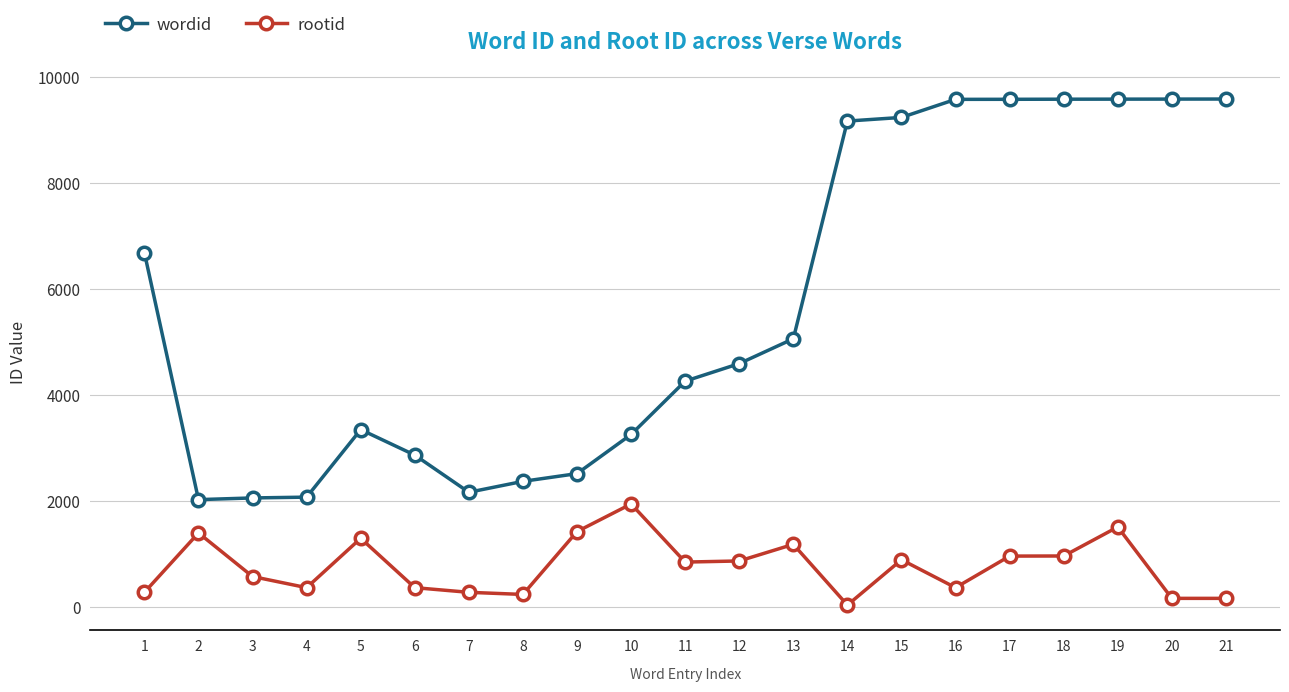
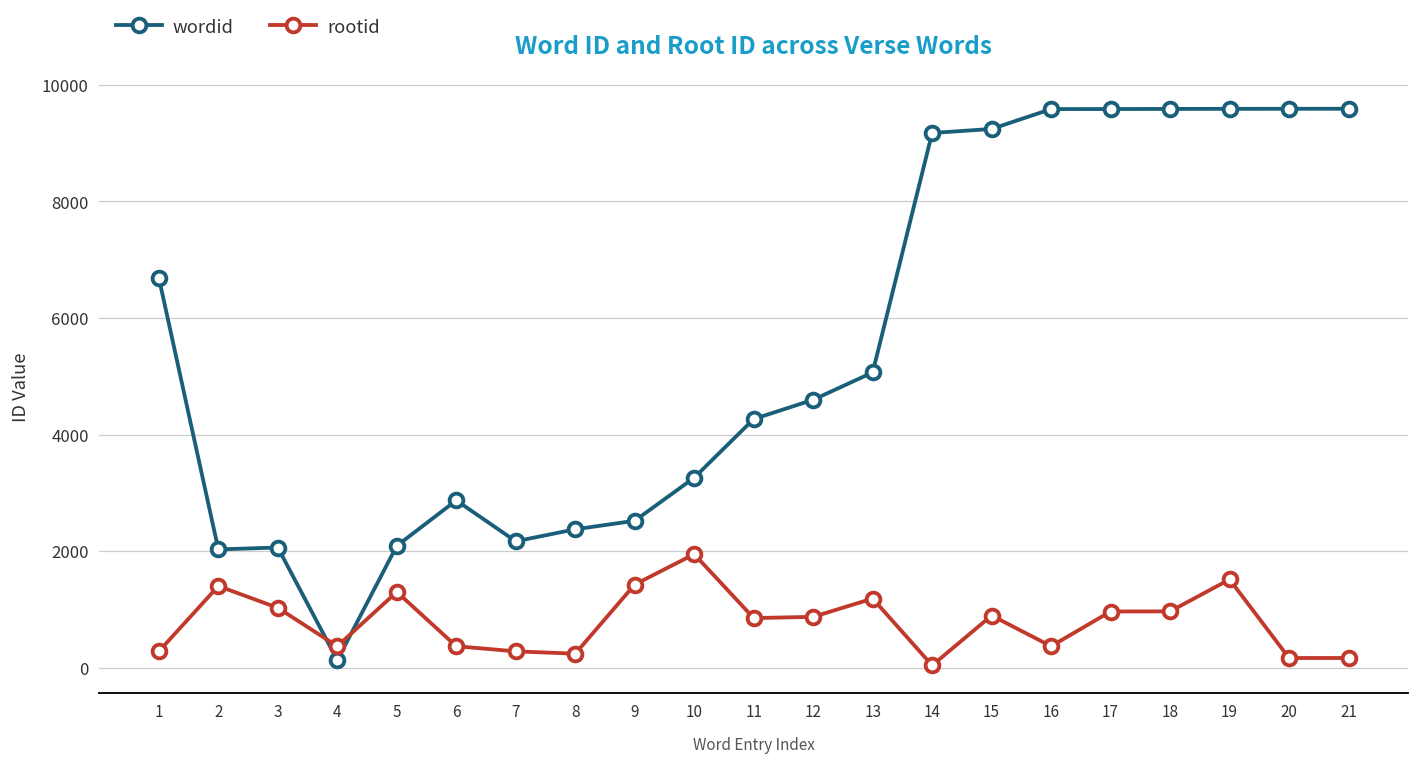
  {
    "wordid": {
      "1": 6700,
      "2": 2000,
      "3": 2100,
-     "4": 2100,
-     "5": 3400,
+     "4": 100,
+     "5": 2100,
      "6": 2900,
      "7": 2200,
      "8": 2400,
      "9": 2500,
      "10": 3300,
      "11": 4300,
      "12": 4600,
      "13": 5100,
      "14": 9200,
      "15": 9200,
      "16": 9600,
      "17": 9600,
      "18": 9600,
      "19": 9600,
      "20": 9600,
      "21": 9600
    },
    "rootid": {
      "1": 300,
      "2": 1400,
-     "3": 600,
+     "3": 1000,
      "4": 400,
      "5": 1300,
      "6": 400,
      "7": 300,
      "8": 200,
      "9": 1400,
      "10": 1900,
      "11": 900,
      "12": 900,
      "13": 1200,
      "14": 0,
      "15": 900,
      "16": 400,
      "17": 1000,
      "18": 1000,
      "19": 1500,
      "20": 200,
      "21": 200
    }
  }
